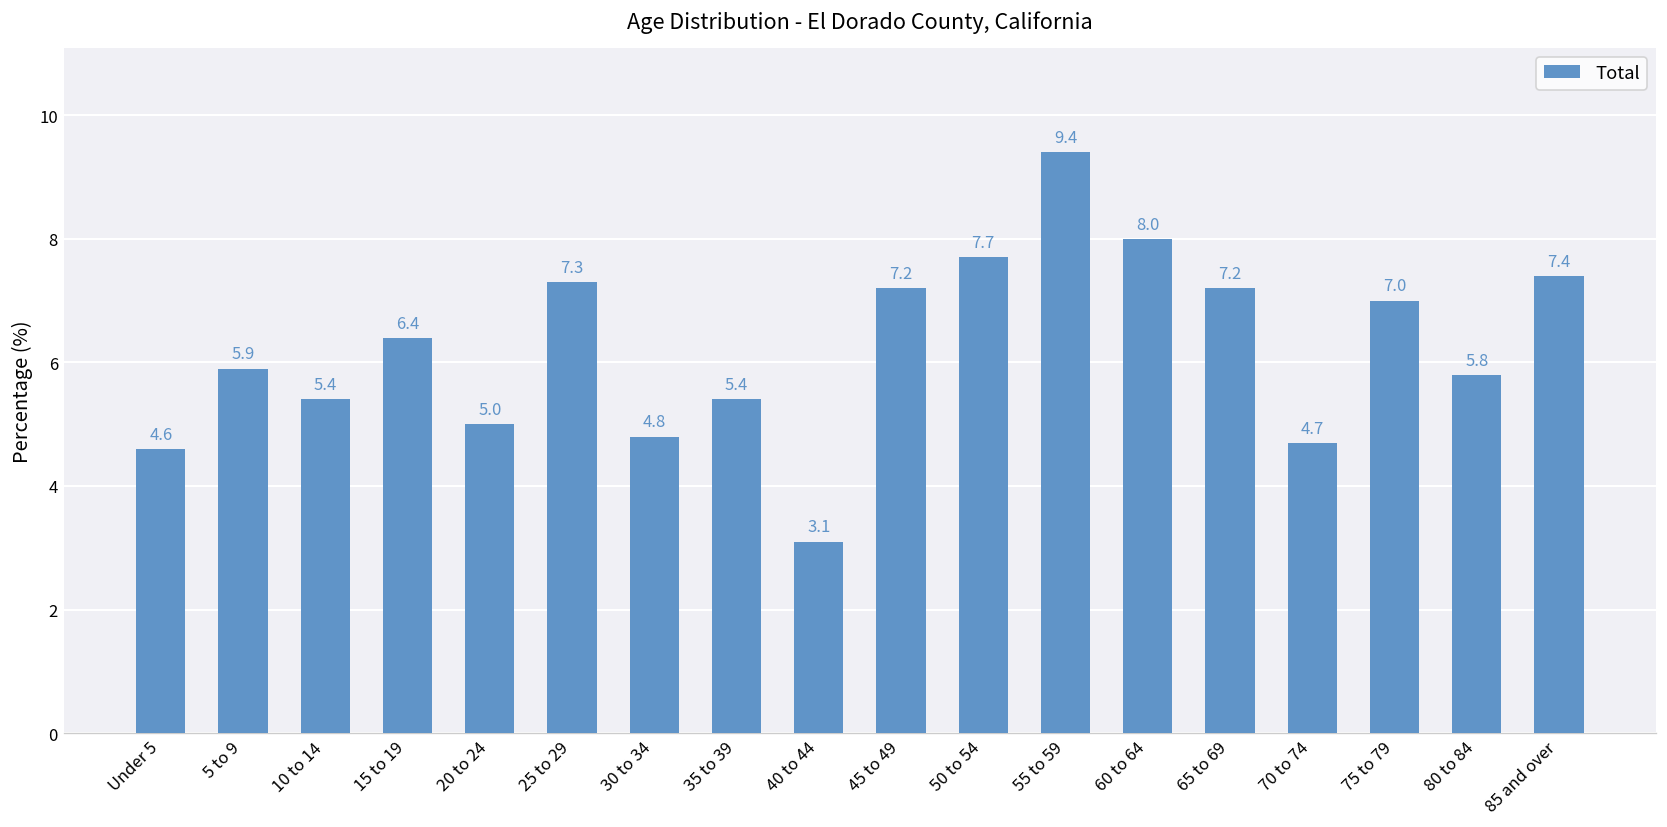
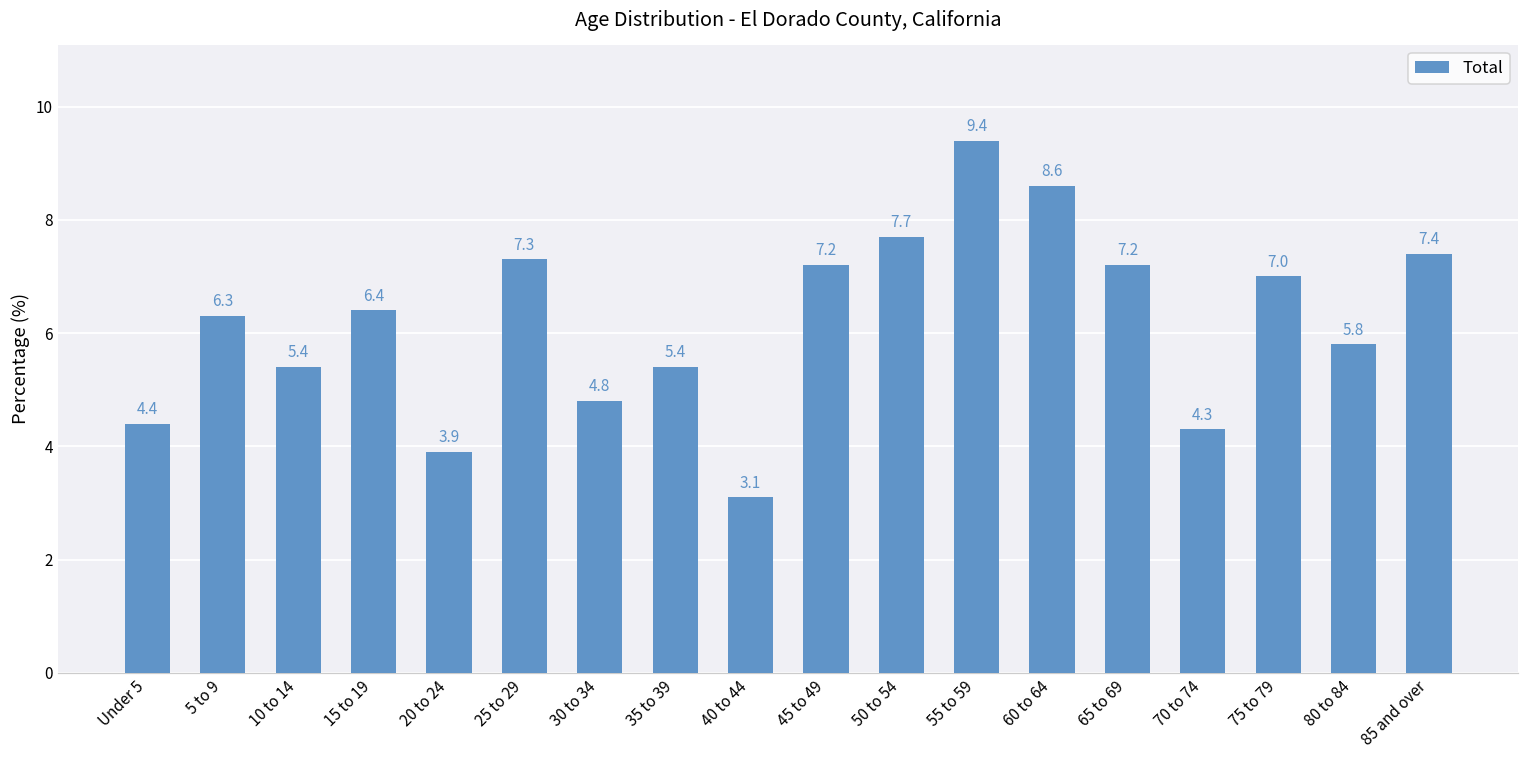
  {
-   "Under 5": 4.6,
-   "5 to 9": 5.9,
+   "Under 5": 4.4,
+   "5 to 9": 6.3,
    "10 to 14": 5.4,
    "15 to 19": 6.4,
-   "20 to 24": 5.0,
+   "20 to 24": 3.9,
    "25 to 29": 7.3,
    "30 to 34": 4.8,
    "35 to 39": 5.4,
    "40 to 44": 3.1,
    "45 to 49": 7.2,
    "50 to 54": 7.7,
    "55 to 59": 9.4,
-   "60 to 64": 8.0,
+   "60 to 64": 8.6,
    "65 to 69": 7.2,
-   "70 to 74": 4.7,
+   "70 to 74": 4.3,
    "75 to 79": 7.0,
    "80 to 84": 5.8,
    "85 and over": 7.4
  }
